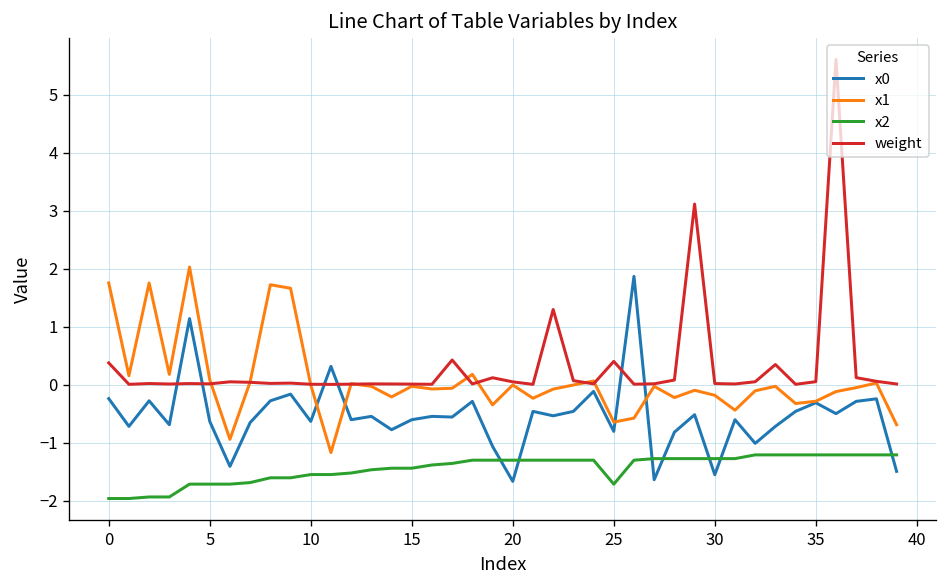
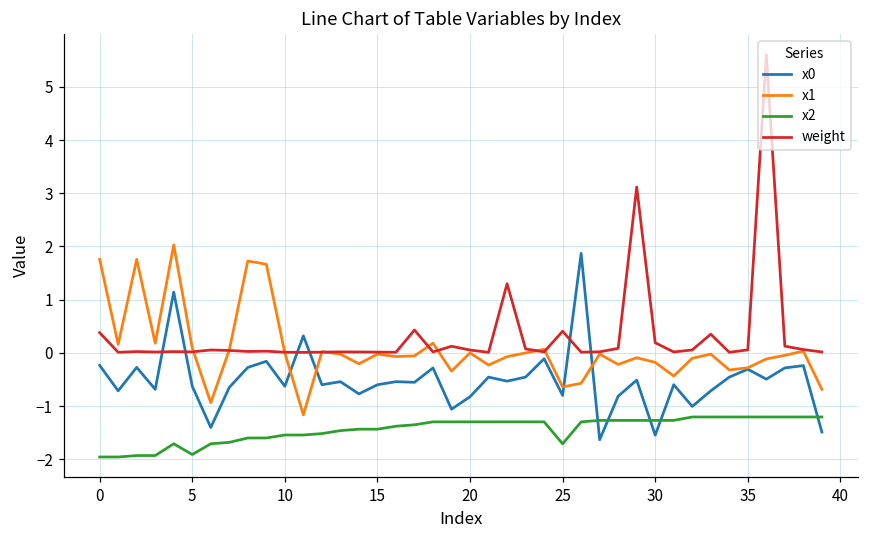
  {
    "x0": {
      "0": -0.2,
      "5": -0.6,
      "10": -0.6,
      "15": -0.6,
-     "20": -1.7,
+     "20": -0.8,
      "25": -0.8,
      "30": -1.5
    },
    "x1": {
      "0": 1.8,
      "5": 0.1,
      "20": 0.0,
      "25": -0.6,
      "30": -0.2
    },
    "x2": {
      "0": -2.0,
-     "5": -1.7,
+     "5": -1.9,
      "10": -1.5,
      "15": -1.4,
      "20": -1.3,
      "25": -1.7,
      "30": -1.3,
      "35": -1.2
    },
    "weight": {
      "0": 0.4,
      "5": 0.0,
      "20": 0.1,
      "25": 0.4,
-     "30": 0.0,
+     "30": 0.2,
      "35": 0.1
    }
  }
